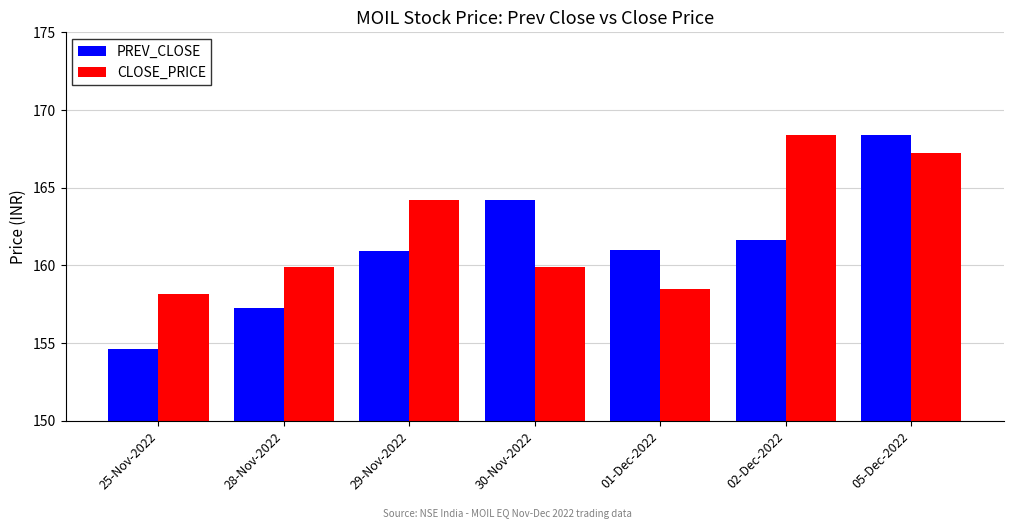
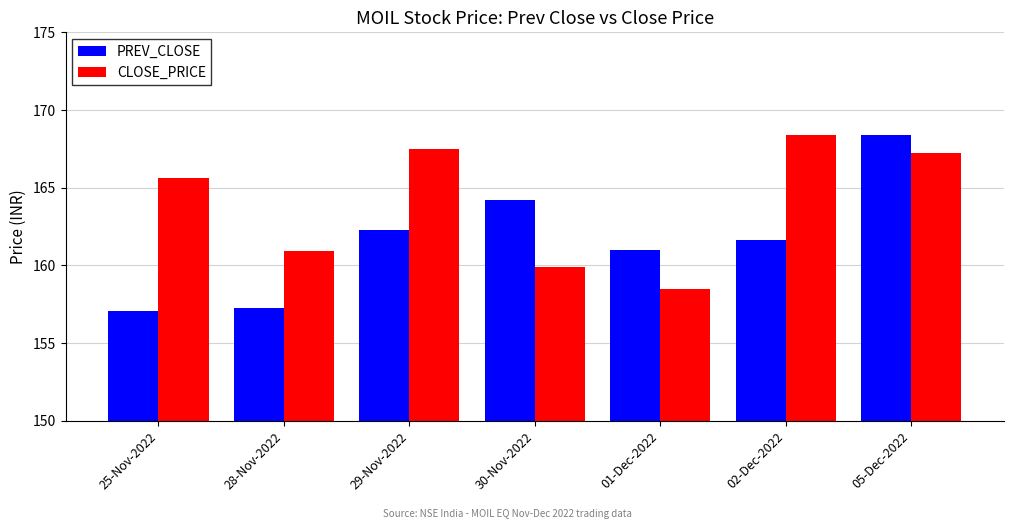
  {
    "PREV_CLOSE": {
-     "25-Nov-2022": 154.6,
+     "25-Nov-2022": 157.1,
      "28-Nov-2022": 157.3,
-     "29-Nov-2022": 160.9,
+     "29-Nov-2022": 162.3,
      "30-Nov-2022": 164.2,
      "01-Dec-2022": 161.0,
      "02-Dec-2022": 161.7,
      "05-Dec-2022": 168.4
    },
    "CLOSE_PRICE": {
-     "25-Nov-2022": 158.2,
-     "28-Nov-2022": 159.9,
-     "29-Nov-2022": 164.2,
+     "25-Nov-2022": 165.6,
+     "28-Nov-2022": 160.9,
+     "29-Nov-2022": 167.5,
      "30-Nov-2022": 159.9,
      "01-Dec-2022": 158.5,
      "02-Dec-2022": 168.4,
      "05-Dec-2022": 167.2
    }
  }
